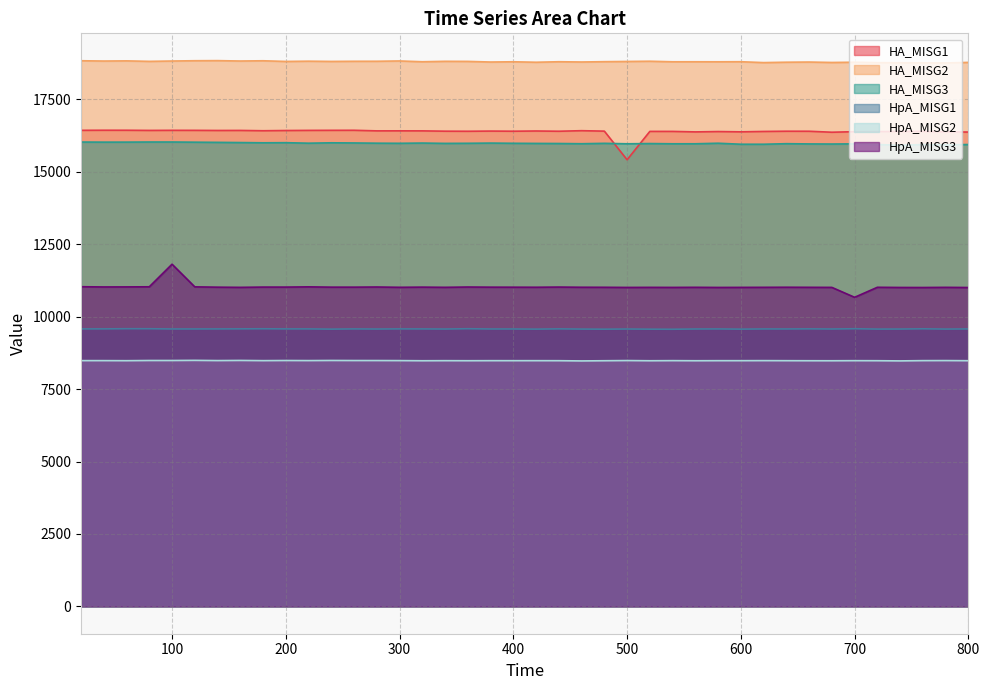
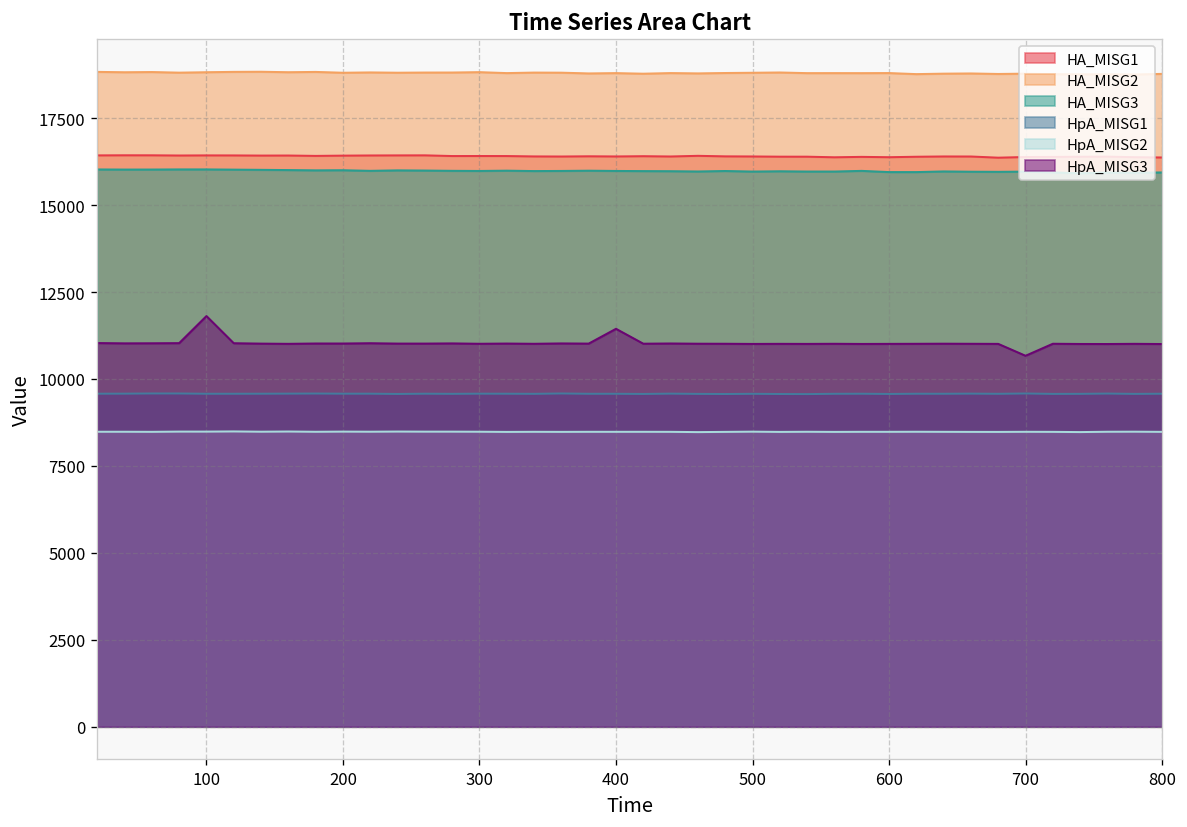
  {
    "HA_MISG1": {
      "100": 16400,
      "200": 16400,
      "300": 16400,
      "400": 16400,
-     "500": 15400,
+     "500": 16400,
      "600": 16400,
      "800": 16400
    },
    "HA_MISG2": {
      "100": 18800,
      "200": 18800,
      "300": 18800,
      "400": 18800,
      "500": 18800,
      "600": 18800,
      "800": 18800
    },
    "HpA_MISG2": {
      "100": 8500,
      "200": 8500,
      "300": 8500,
      "400": 8500,
      "500": 8500,
      "600": 8500,
      "700": 8500,
      "800": 8500
    },
    "HpA_MISG3": {
      "100": 11800,
      "200": 11000,
      "300": 11000,
-     "400": 11000,
+     "400": 11400,
      "500": 11000,
      "600": 11000,
      "700": 10700,
      "800": 11000
    }
  }
